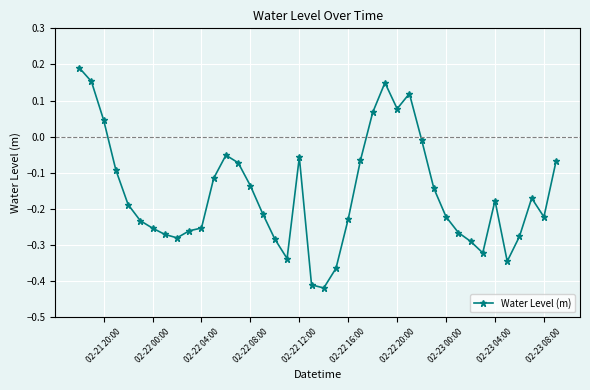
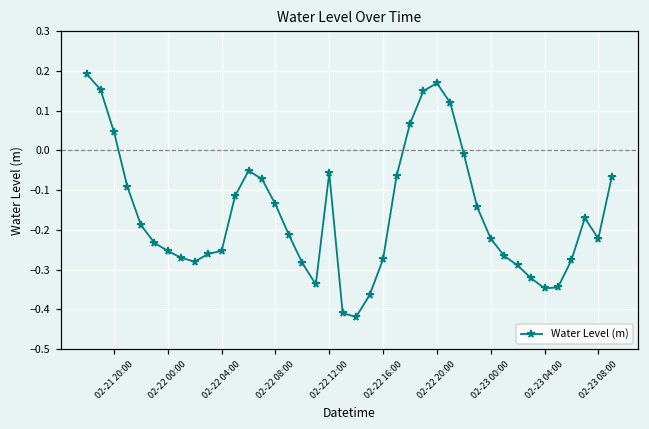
  {
    "02-21 20:00": 0.05,
    "02-22 00:00": -0.25,
    "02-22 04:00": -0.25,
    "02-22 08:00": -0.14,
    "02-22 12:00": -0.06,
-   "02-22 16:00": -0.23,
-   "02-22 20:00": 0.08,
+   "02-22 16:00": -0.27,
+   "02-22 20:00": 0.17,
    "02-23 00:00": -0.22,
-   "02-23 04:00": -0.18,
+   "02-23 04:00": -0.35,
    "02-23 08:00": -0.22
  }
